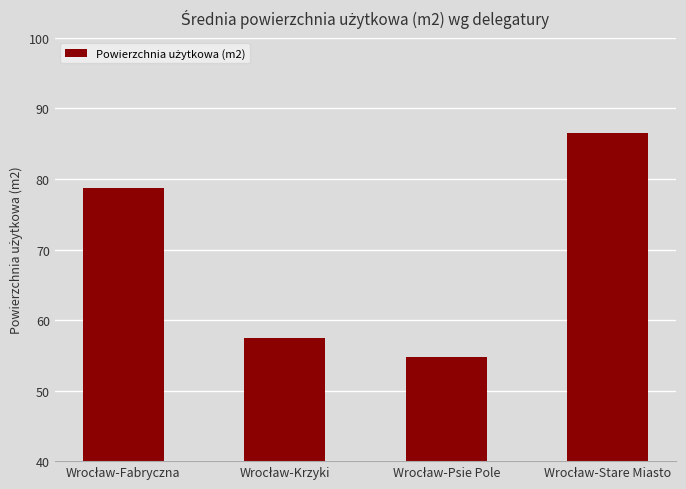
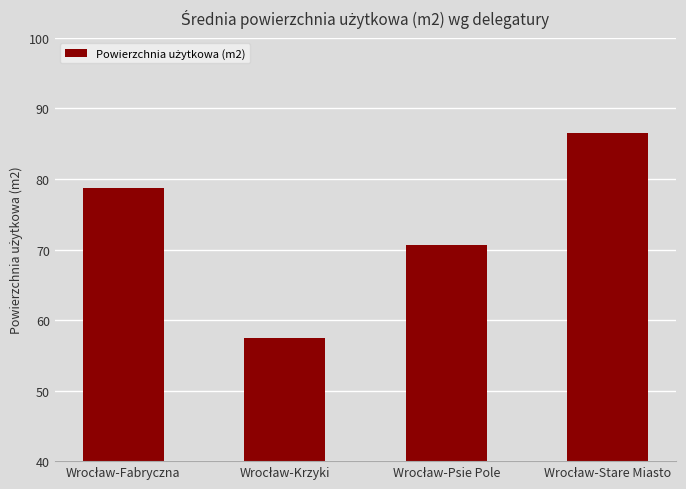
  {
    "Wrocław-Fabryczna": 79,
    "Wrocław-Krzyki": 57,
-   "Wrocław-Psie Pole": 55,
+   "Wrocław-Psie Pole": 71,
    "Wrocław-Stare Miasto": 87
  }
